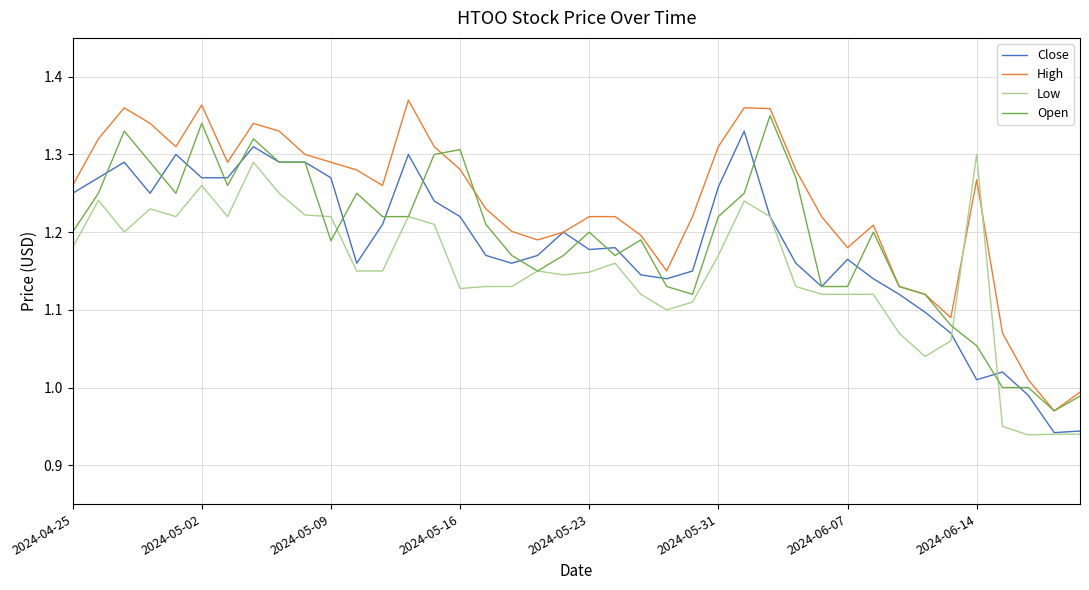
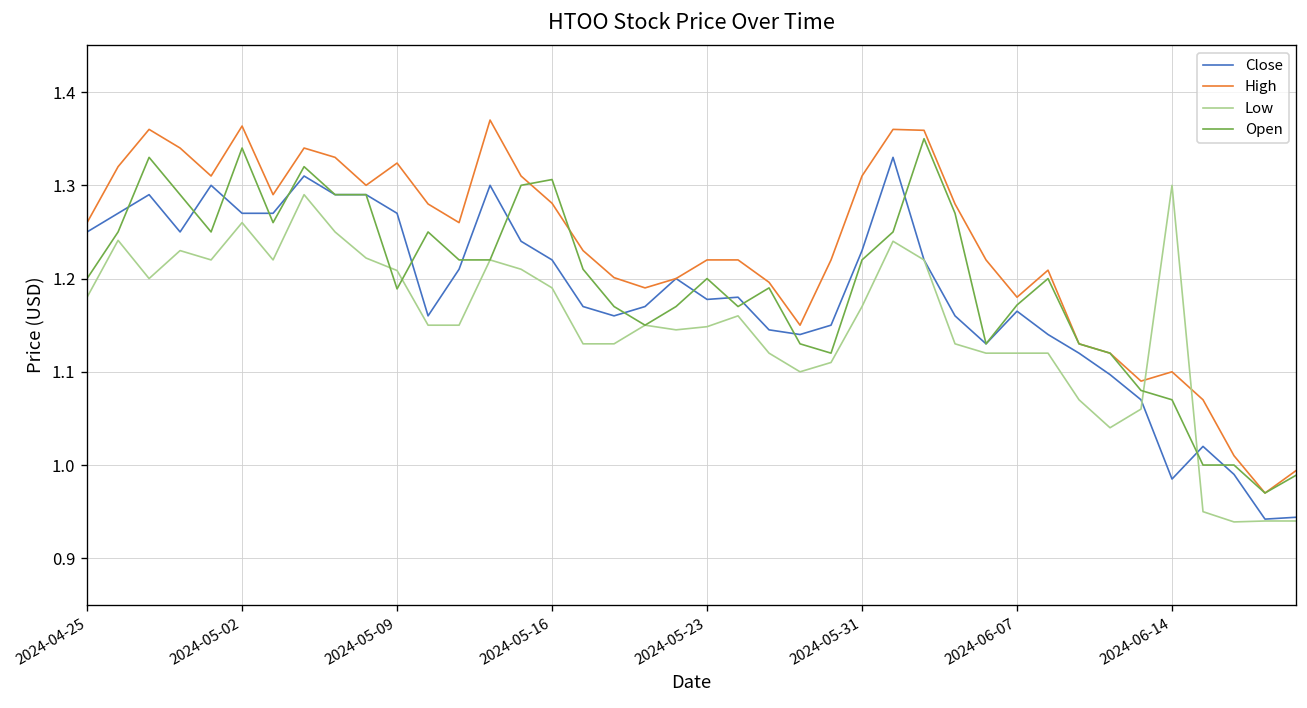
  {
    "Close": {
      "2024-04-25": 1.25,
      "2024-05-02": 1.27,
      "2024-05-09": 1.27,
      "2024-05-16": 1.22,
      "2024-05-23": 1.18,
-     "2024-05-31": 1.26,
+     "2024-05-31": 1.23,
      "2024-06-07": 1.16,
-     "2024-06-14": 1.01
+     "2024-06-14": 0.98
    },
    "High": {
      "2024-04-25": 1.26,
      "2024-05-02": 1.36,
-     "2024-05-09": 1.29,
+     "2024-05-09": 1.32,
      "2024-05-16": 1.28,
      "2024-05-23": 1.22,
      "2024-05-31": 1.31,
      "2024-06-07": 1.18,
-     "2024-06-14": 1.27
+     "2024-06-14": 1.10
    },
    "Low": {
      "2024-04-25": 1.18,
      "2024-05-02": 1.26,
-     "2024-05-09": 1.22,
-     "2024-05-16": 1.13,
+     "2024-05-09": 1.21,
+     "2024-05-16": 1.19,
      "2024-05-23": 1.15,
      "2024-05-31": 1.17,
      "2024-06-07": 1.12,
      "2024-06-14": 1.30
    },
    "Open": {
      "2024-04-25": 1.20,
      "2024-05-02": 1.34,
      "2024-05-09": 1.19,
      "2024-05-16": 1.31,
      "2024-05-23": 1.20,
      "2024-05-31": 1.22,
-     "2024-06-07": 1.13,
-     "2024-06-14": 1.05
+     "2024-06-07": 1.17,
+     "2024-06-14": 1.07
    }
  }
